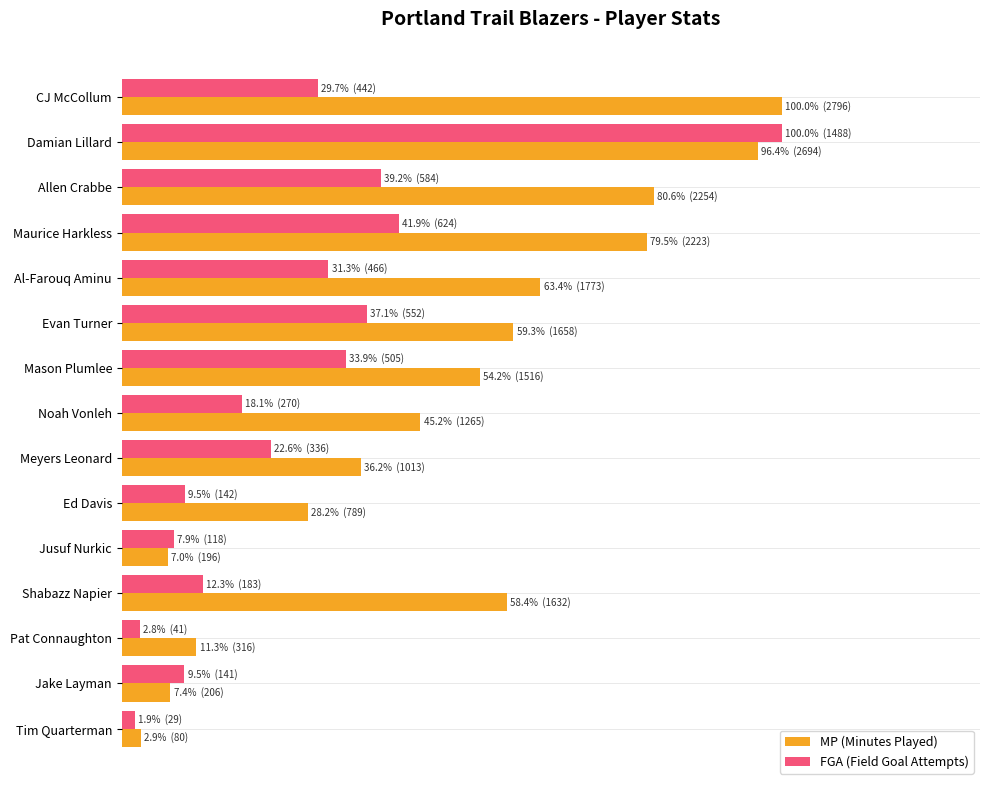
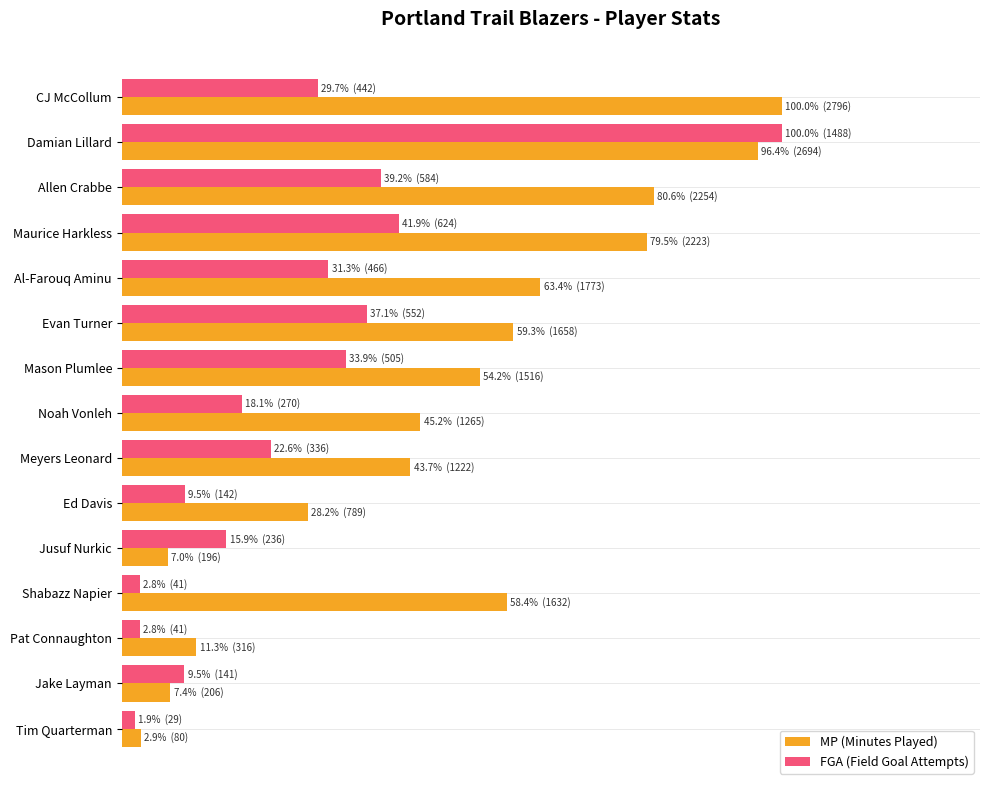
  {
    "MP (Minutes Played)": {
      "CJ McCollum": "100.0%",
      "Damian Lillard": "96.4%",
      "Allen Crabbe": "80.6%",
      "Maurice Harkless": "79.5%",
      "Al-Farouq Aminu": "63.4%",
      "Evan Turner": "59.3%",
      "Mason Plumlee": "54.2%",
      "Noah Vonleh": "45.2%",
-     "Meyers Leonard": "36.2% (1013)",
+     "Meyers Leonard": "43.7% (1222)",
      "Ed Davis": "28.2%",
      "Jusuf Nurkic": "7.0%",
      "Shabazz Napier": "58.4%",
      "Pat Connaughton": "11.3%",
      "Jake Layman": "7.4%",
      "Tim Quarterman": "2.9%"
    },
    "FGA (Field Goal Attempts)": {
      "CJ McCollum": "29.7%",
      "Damian Lillard": "100.0%",
      "Allen Crabbe": "39.2%",
      "Maurice Harkless": "41.9%",
      "Al-Farouq Aminu": "31.3%",
      "Evan Turner": "37.1%",
      "Mason Plumlee": "33.9%",
      "Noah Vonleh": "18.1%",
      "Meyers Leonard": "22.6%",
      "Ed Davis": "9.5%",
-     "Jusuf Nurkic": "7.9% (118)",
-     "Shabazz Napier": "12.3% (183)",
+     "Jusuf Nurkic": "15.9% (236)",
+     "Shabazz Napier": "2.8% (41)",
      "Pat Connaughton": "2.8%",
      "Jake Layman": "9.5%",
      "Tim Quarterman": "1.9%"
    }
  }
